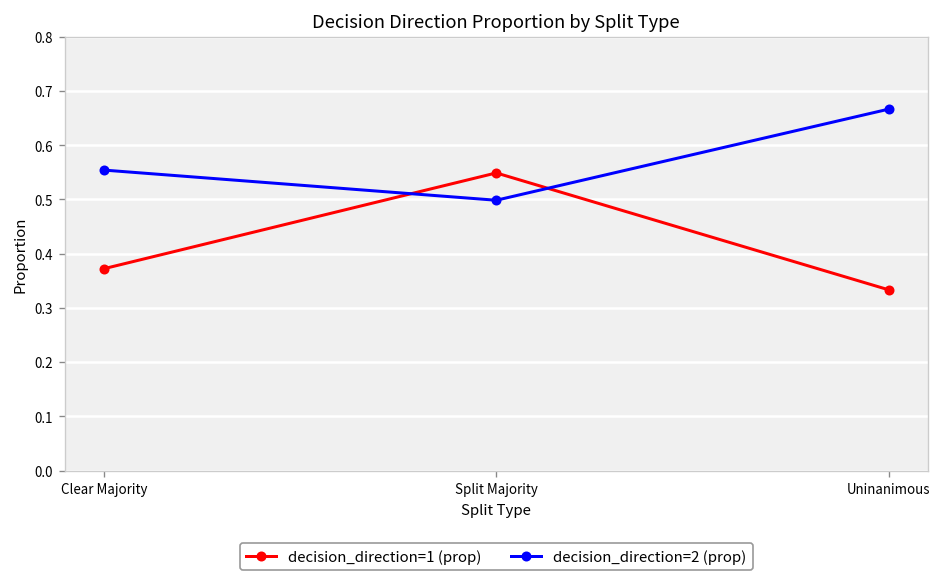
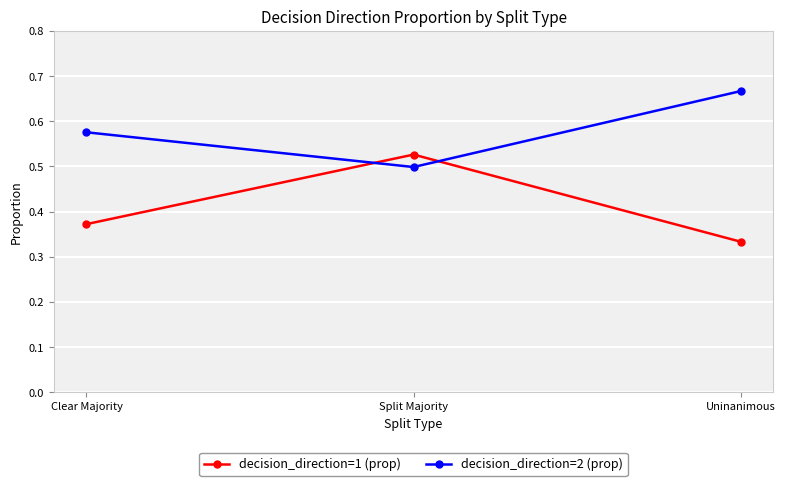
  {
    "decision_direction=1 (prop)": {
      "Clear Majority": 0.37,
-     "Split Majority": 0.55,
+     "Split Majority": 0.53,
      "Uninanimous": 0.33
    },
    "decision_direction=2 (prop)": {
-     "Clear Majority": 0.55,
+     "Clear Majority": 0.58,
      "Split Majority": 0.50,
      "Uninanimous": 0.67
    }
  }
